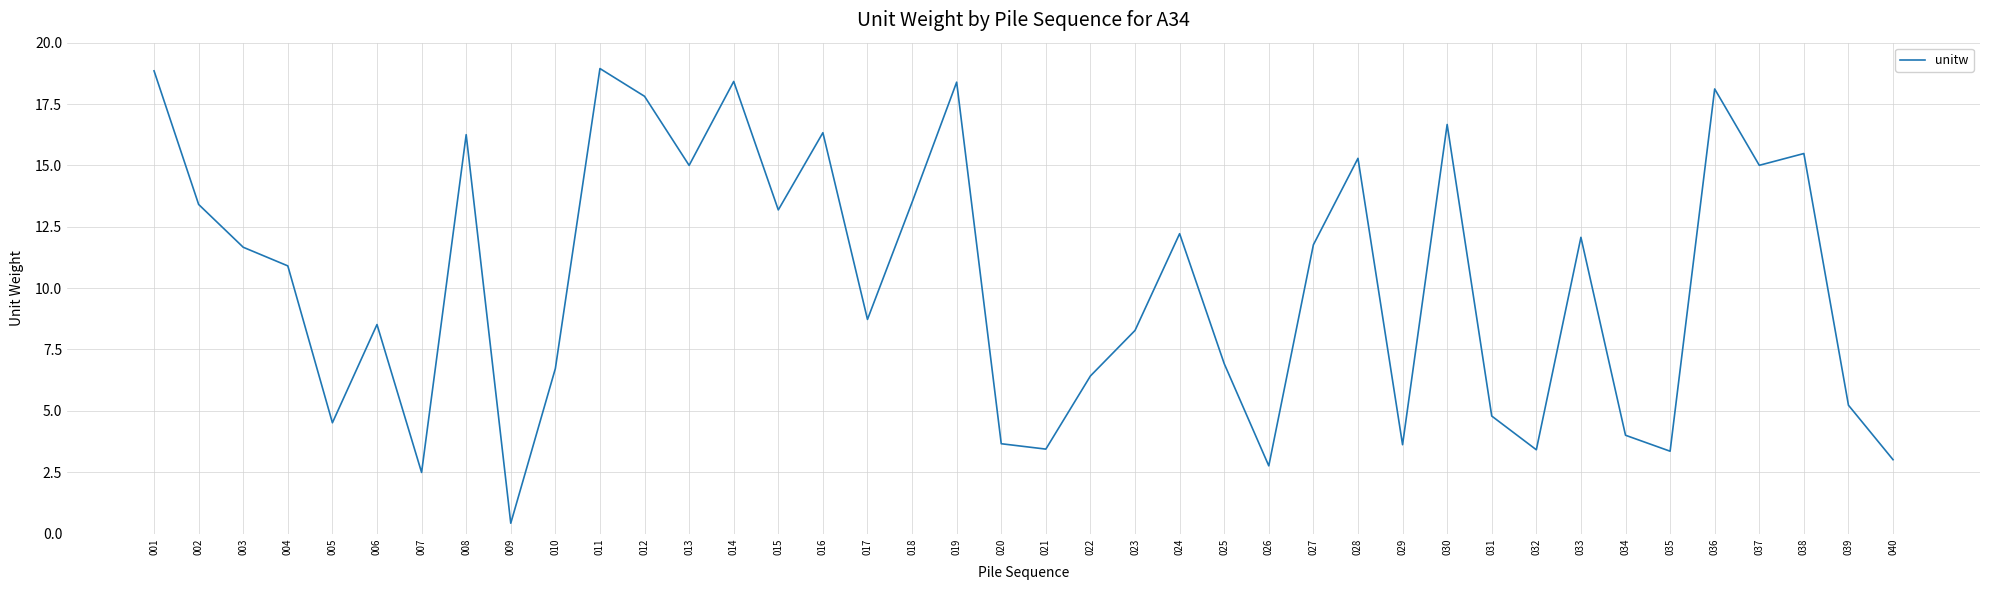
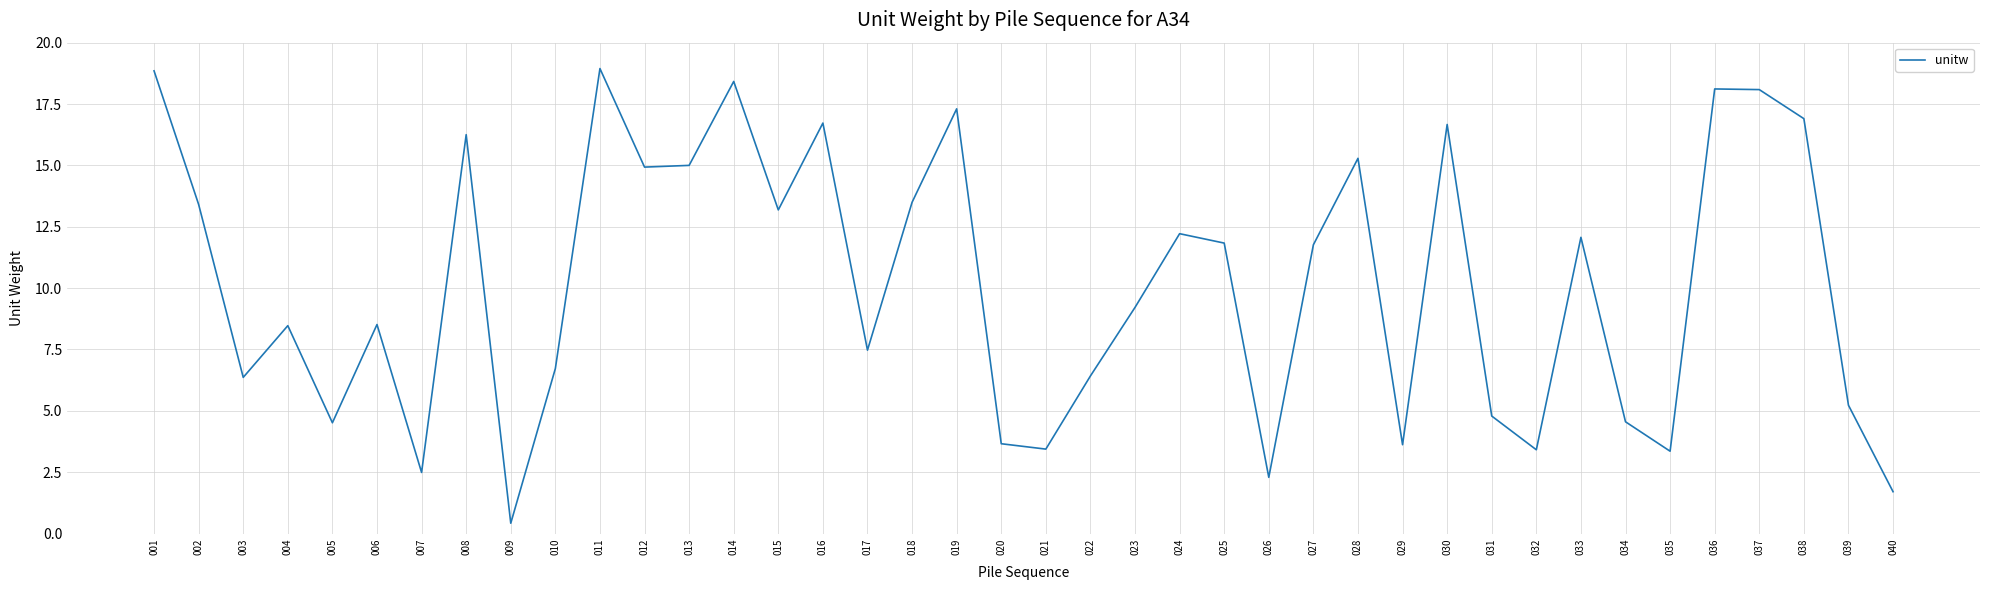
  {
    "001": 18.9,
    "002": 13.4,
-   "003": 11.7,
-   "004": 10.9,
+   "003": 6.4,
+   "004": 8.5,
    "005": 4.5,
    "006": 8.5,
    "007": 2.5,
    "008": 16.3,
    "009": 0.4,
    "010": 6.7,
    "011": 18.9,
-   "012": 17.8,
+   "012": 14.9,
    "013": 15.0,
    "014": 18.4,
    "015": 13.2,
-   "016": 16.3,
-   "017": 8.7,
+   "016": 16.7,
+   "017": 7.5,
    "018": 13.5,
-   "019": 18.4,
+   "019": 17.3,
    "020": 3.7,
    "021": 3.4,
    "022": 6.4,
-   "023": 8.3,
+   "023": 9.2,
    "024": 12.2,
-   "025": 6.9,
-   "026": 2.8,
+   "025": 11.8,
+   "026": 2.3,
    "027": 11.8,
    "028": 15.3,
    "029": 3.6,
    "030": 16.7,
    "031": 4.8,
    "032": 3.4,
    "033": 12.1,
-   "034": 4.0,
+   "034": 4.6,
    "035": 3.4,
    "036": 18.1,
-   "037": 15.0,
-   "038": 15.5,
+   "037": 18.1,
+   "038": 16.9,
    "039": 5.2,
-   "040": 3.0
+   "040": 1.7
  }
